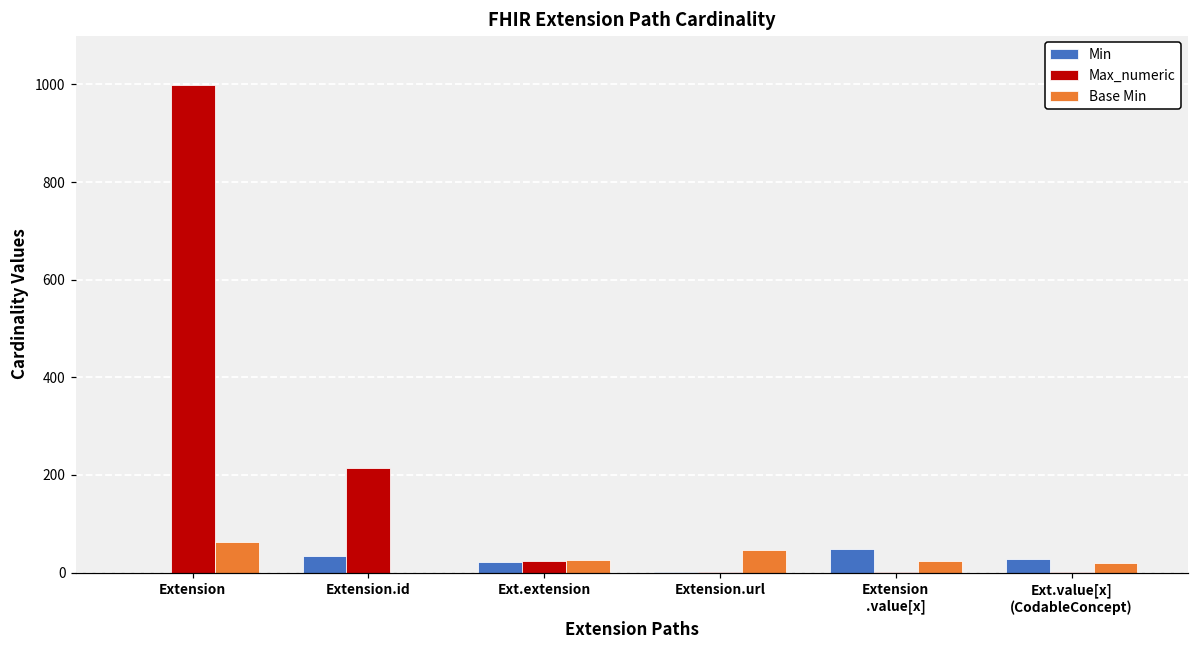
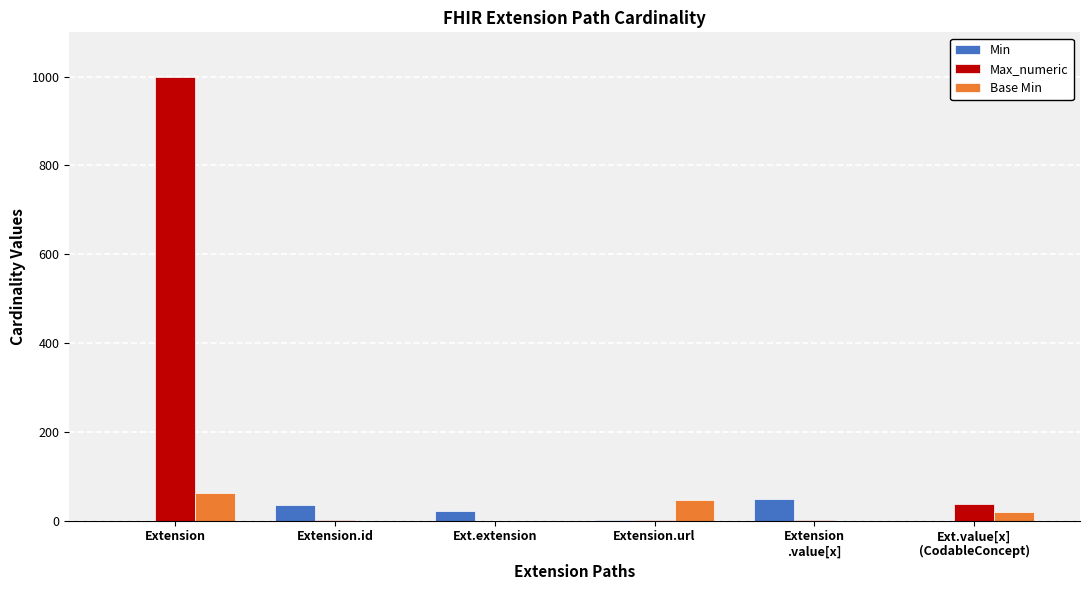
  {
    "Min": {
      "Extension": 0,
      "Extension.id": 40,
      "Ext.extension": 20,
      "Extension .value[x]": 50,
-     "Ext.value[x] (CodableConcept)": 30
+     "Ext.value[x] (CodableConcept)": 0
    },
    "Max_numeric": {
      "Extension": 1000,
-     "Extension.id": 210,
-     "Ext.extension": 20,
-     "Ext.value[x] (CodableConcept)": 0
+     "Extension.id": 0,
+     "Ext.extension": 0,
+     "Ext.value[x] (CodableConcept)": 40
    },
    "Base Min": {
      "Extension": 60,
      "Extension.id": 0,
-     "Ext.extension": 30,
+     "Ext.extension": 0,
      "Extension.url": 50,
-     "Extension .value[x]": 20,
+     "Extension .value[x]": 0,
      "Ext.value[x] (CodableConcept)": 20
    }
  }
